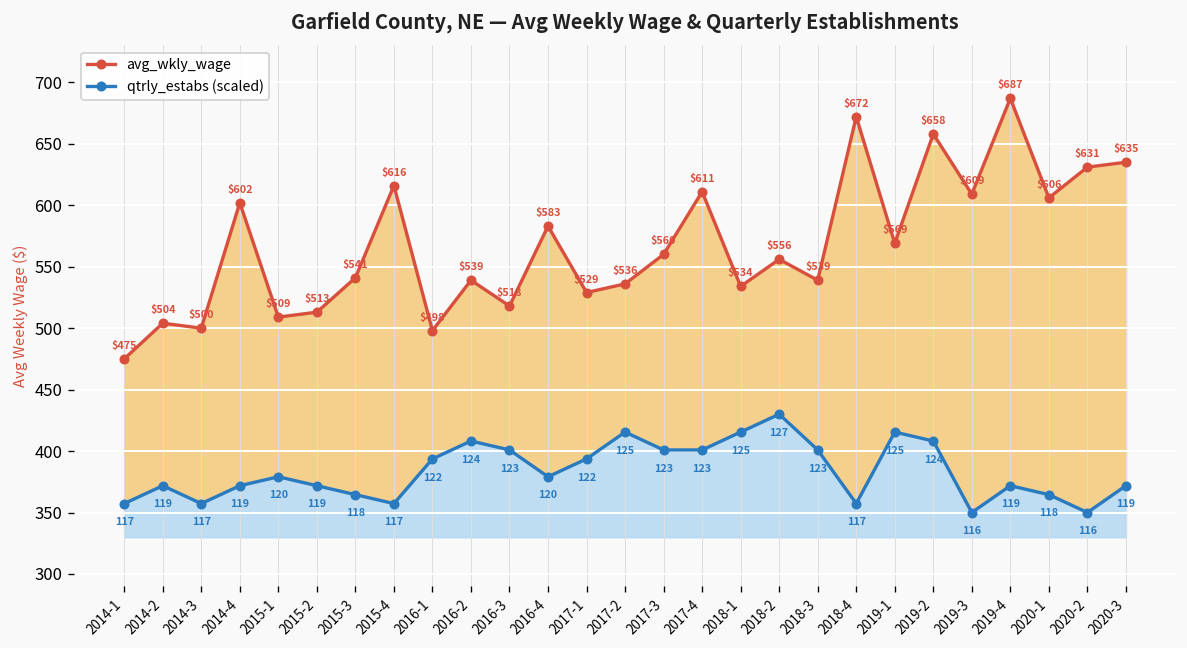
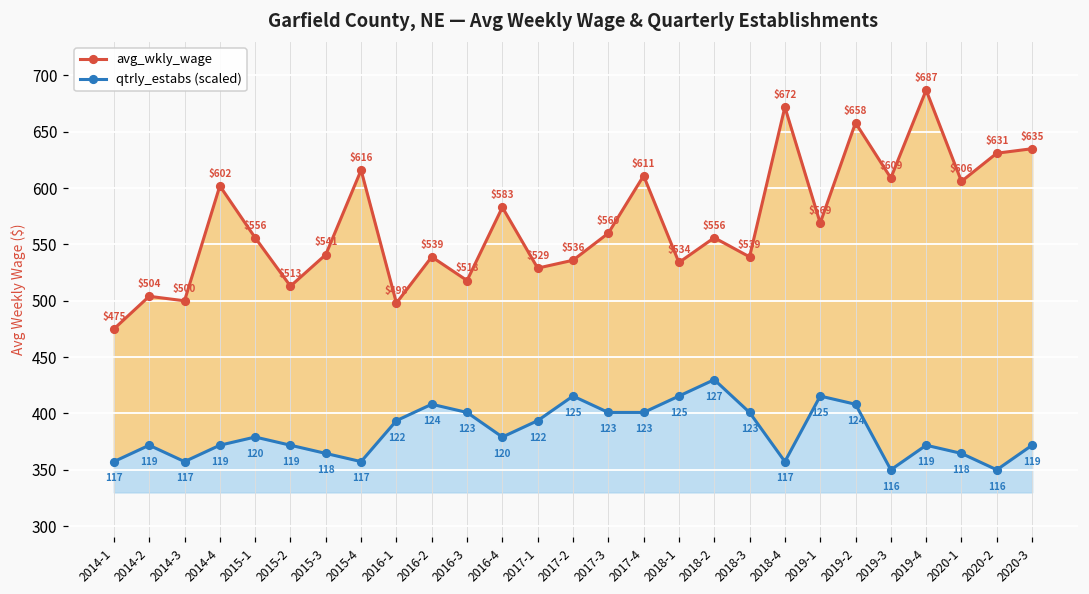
  {
    "avg_wkly_wage": {
      "2014-1": "$475",
      "2014-2": "$504",
      "2014-3": "$500",
      "2014-4": "$602",
-     "2015-1": "$509",
+     "2015-1": "$556",
      "2015-2": "$513",
      "2015-3": "$541",
      "2015-4": "$616",
      "2016-1": "$498",
      "2016-2": "$539",
      "2016-3": "$518",
      "2016-4": "$583",
      "2017-1": "$529",
      "2017-2": "$536",
      "2017-3": "$560",
      "2017-4": "$611",
      "2018-1": "$534",
      "2018-2": "$556",
      "2018-3": "$539",
      "2018-4": "$672",
      "2019-1": "$569",
      "2019-2": "$658",
      "2019-3": "$609",
      "2019-4": "$687",
      "2020-1": "$606",
      "2020-2": "$631",
      "2020-3": "$635"
    }
  }
